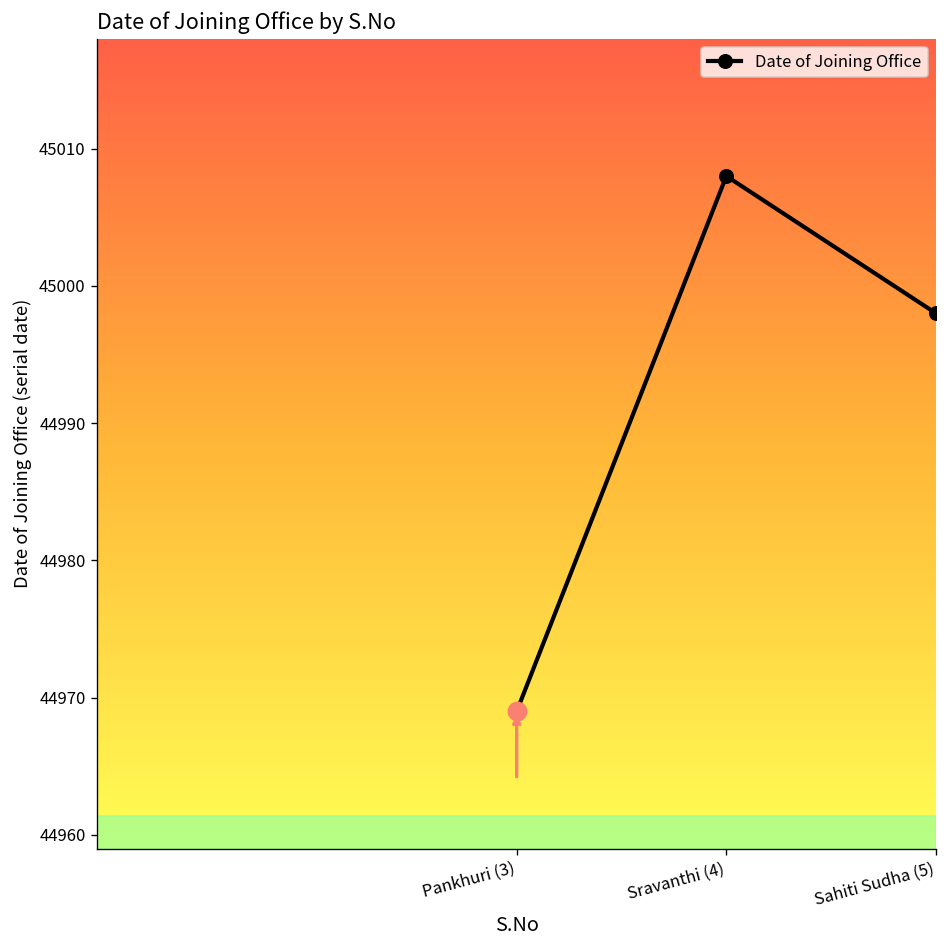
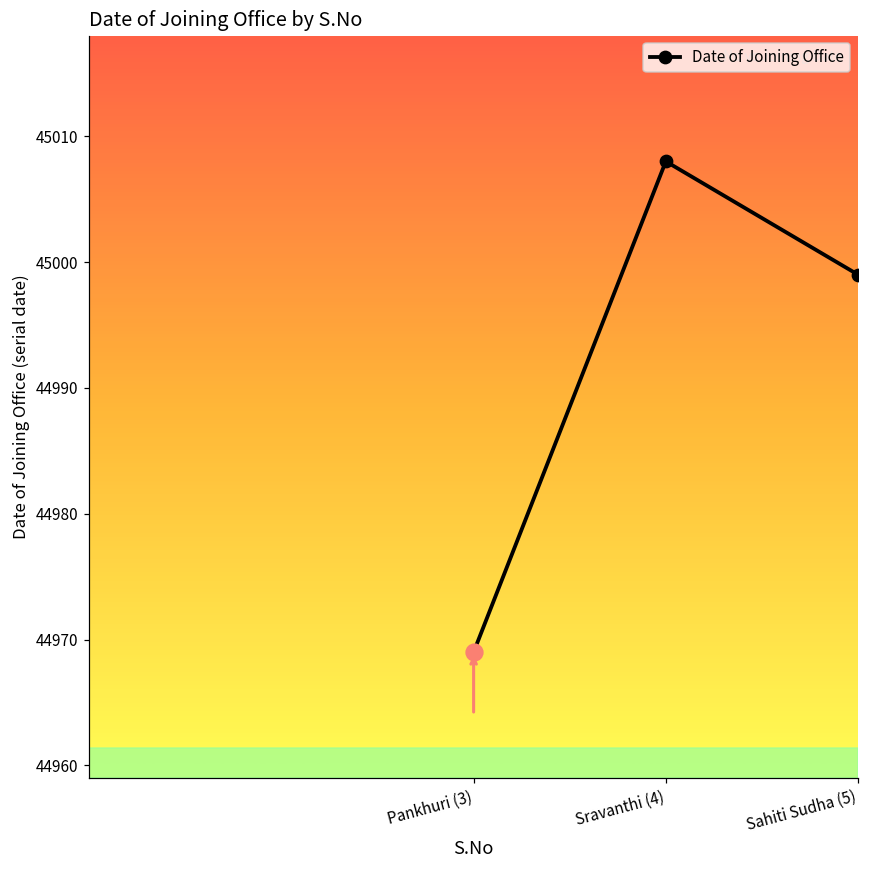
  {
    "Date of Joining Office": {
      "Sravanthi (4)": 45008,
-     "Sahiti Sudha (5)": 44998
+     "Sahiti Sudha (5)": 44999
    }
  }
